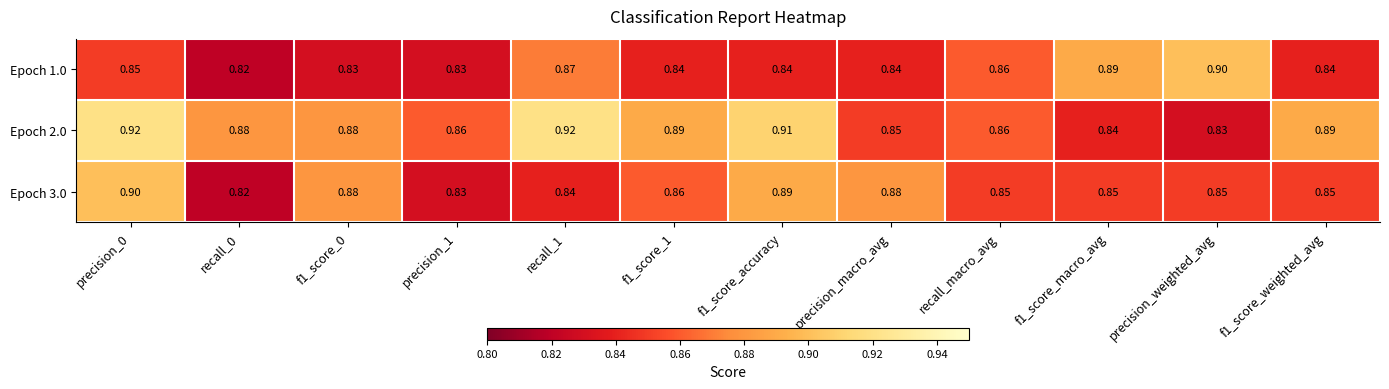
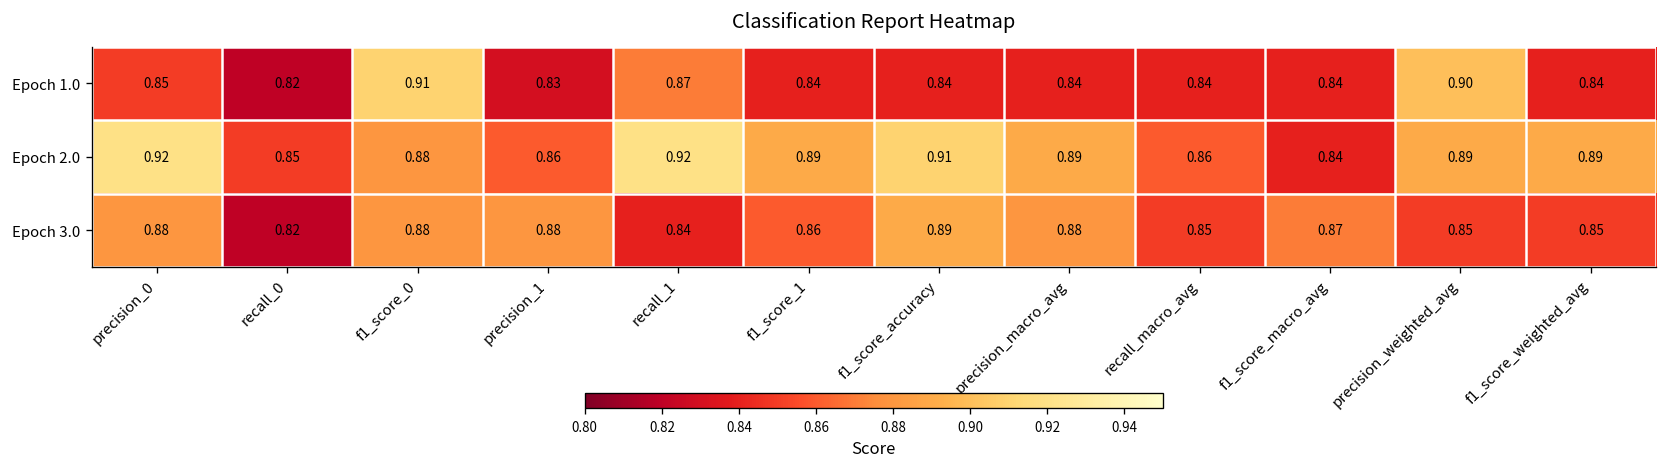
  {
    "Epoch 1.0": {
      "precision_0": 0.85,
      "recall_0": 0.82,
-     "f1_score_0": 0.83,
+     "f1_score_0": 0.91,
      "precision_1": 0.83,
      "recall_1": 0.87,
      "f1_score_1": 0.84,
      "f1_score_accuracy": 0.84,
      "precision_macro_avg": 0.84,
-     "recall_macro_avg": 0.86,
-     "f1_score_macro_avg": 0.89,
+     "recall_macro_avg": 0.84,
+     "f1_score_macro_avg": 0.84,
      "precision_weighted_avg": 0.90,
      "f1_score_weighted_avg": 0.84
    },
    "Epoch 2.0": {
      "precision_0": 0.92,
-     "recall_0": 0.88,
+     "recall_0": 0.85,
      "f1_score_0": 0.88,
      "precision_1": 0.86,
      "recall_1": 0.92,
      "f1_score_1": 0.89,
      "f1_score_accuracy": 0.91,
-     "precision_macro_avg": 0.85,
+     "precision_macro_avg": 0.89,
      "recall_macro_avg": 0.86,
      "f1_score_macro_avg": 0.84,
-     "precision_weighted_avg": 0.83,
+     "precision_weighted_avg": 0.89,
      "f1_score_weighted_avg": 0.89
    },
    "Epoch 3.0": {
-     "precision_0": 0.90,
+     "precision_0": 0.88,
      "recall_0": 0.82,
      "f1_score_0": 0.88,
-     "precision_1": 0.83,
+     "precision_1": 0.88,
      "recall_1": 0.84,
      "f1_score_1": 0.86,
      "f1_score_accuracy": 0.89,
      "precision_macro_avg": 0.88,
      "recall_macro_avg": 0.85,
-     "f1_score_macro_avg": 0.85,
+     "f1_score_macro_avg": 0.87,
      "precision_weighted_avg": 0.85,
      "f1_score_weighted_avg": 0.85
    }
  }
